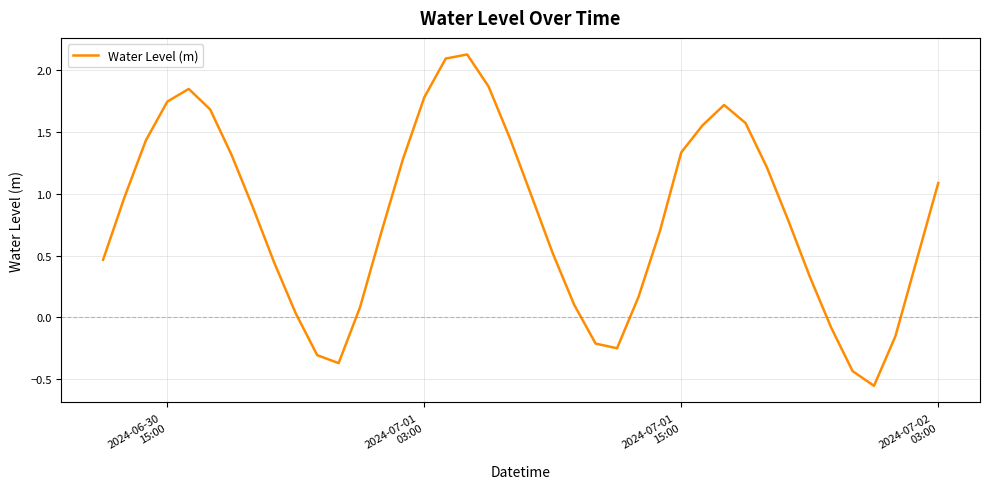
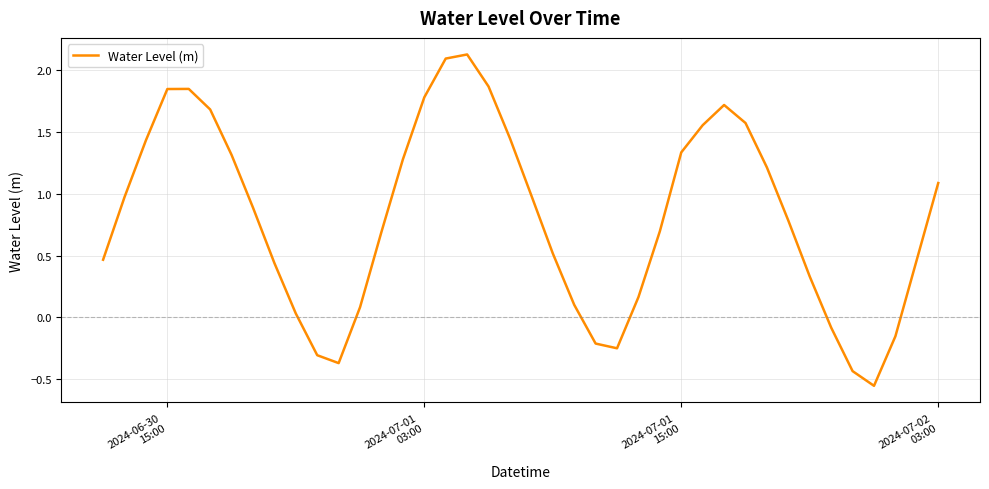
  {
-   "2024-06-30 15:00": 1.74,
+   "2024-06-30 15:00": 1.85,
    "2024-07-01 03:00": 1.78,
    "2024-07-01 15:00": 1.33,
    "2024-07-02 03:00": 1.09
  }
